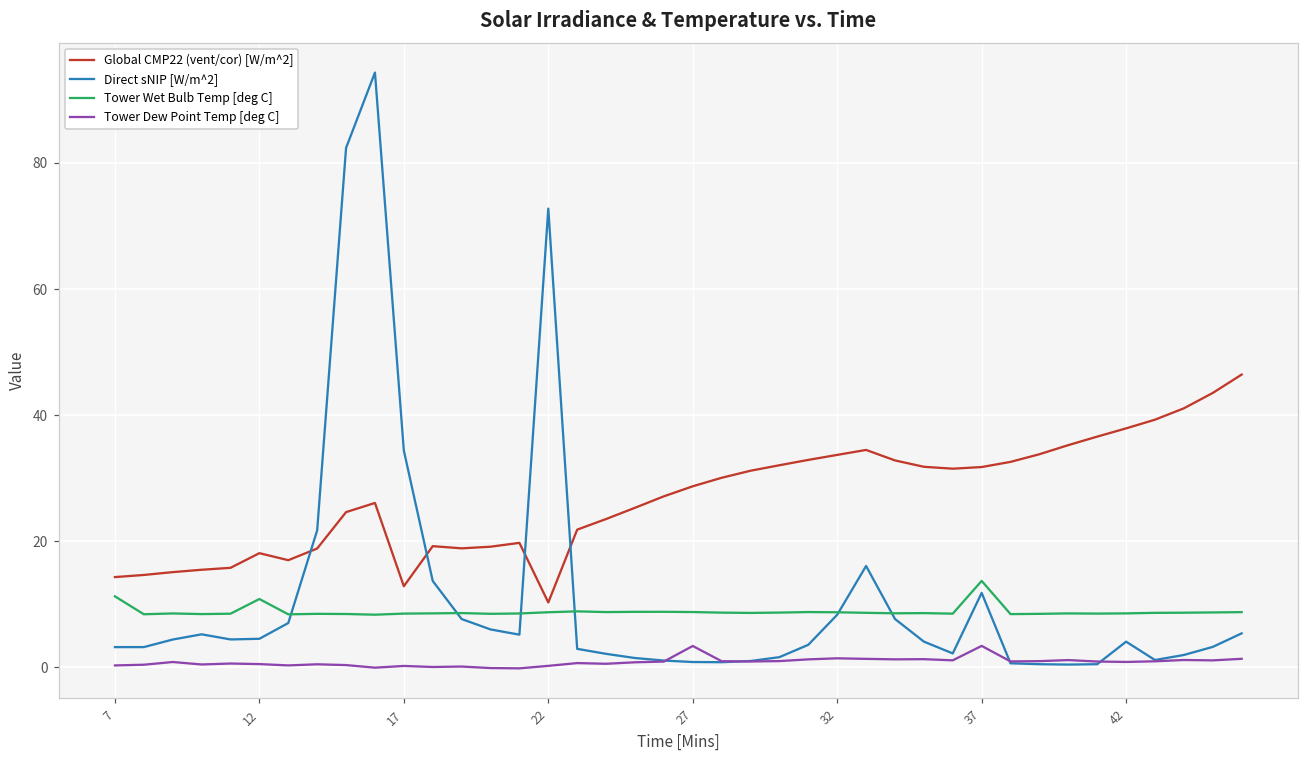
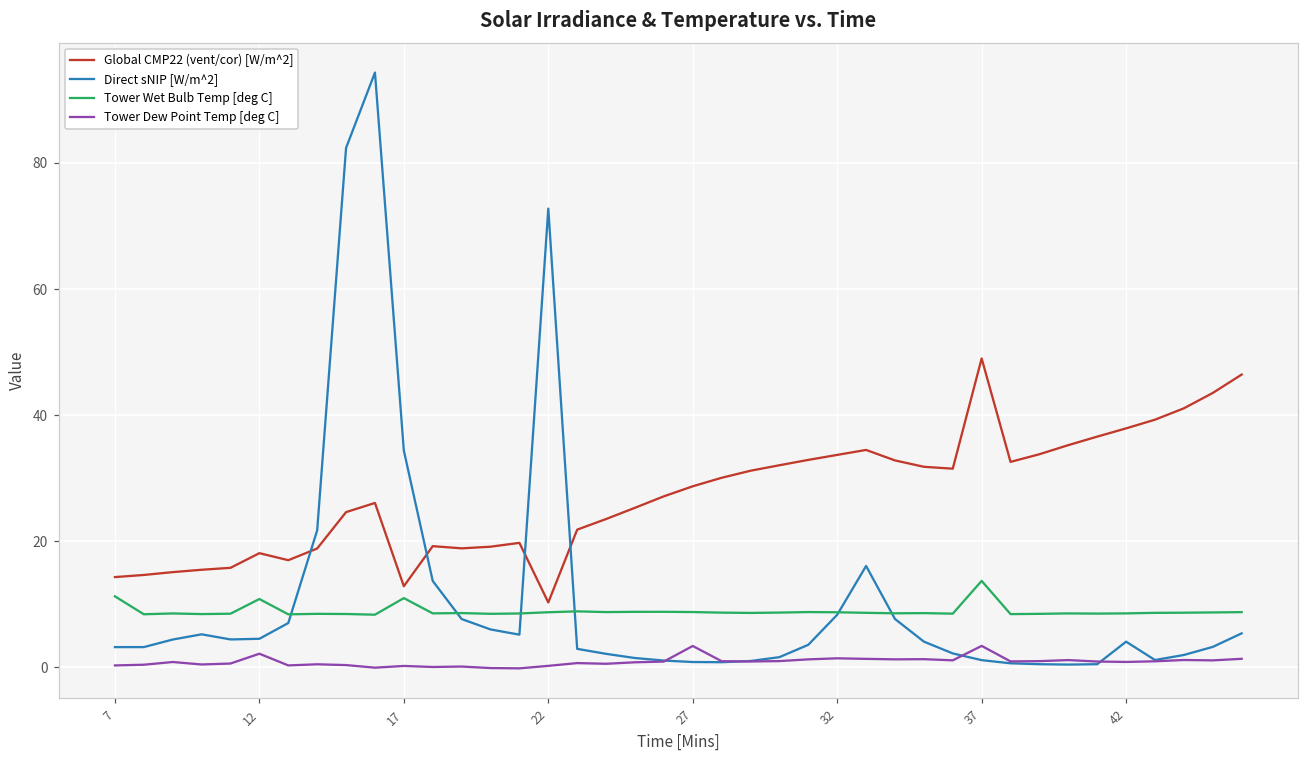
  {
    "Global CMP22 (vent/cor) [W/m^2]": {
      "7": 14,
      "12": 18,
      "17": 13,
      "22": 10,
      "27": 29,
      "32": 34,
-     "37": 32,
+     "37": 49,
      "42": 38
    },
    "Direct sNIP [W/m^2]": {
      "7": 3,
      "12": 5,
      "17": 34,
      "22": 73,
      "27": 1,
-     "37": 12,
+     "37": 1,
      "42": 4
    },
    "Tower Wet Bulb Temp [deg C]": {
      "7": 11,
      "12": 11,
-     "17": 9,
+     "17": 11,
      "22": 9,
      "27": 9,
      "37": 14,
      "42": 9
    },
    "Tower Dew Point Temp [deg C]": {
      "7": 0,
-     "12": 1,
+     "12": 2,
      "17": 0,
      "22": 0,
      "27": 3,
      "32": 1,
      "37": 3,
      "42": 1
    }
  }
